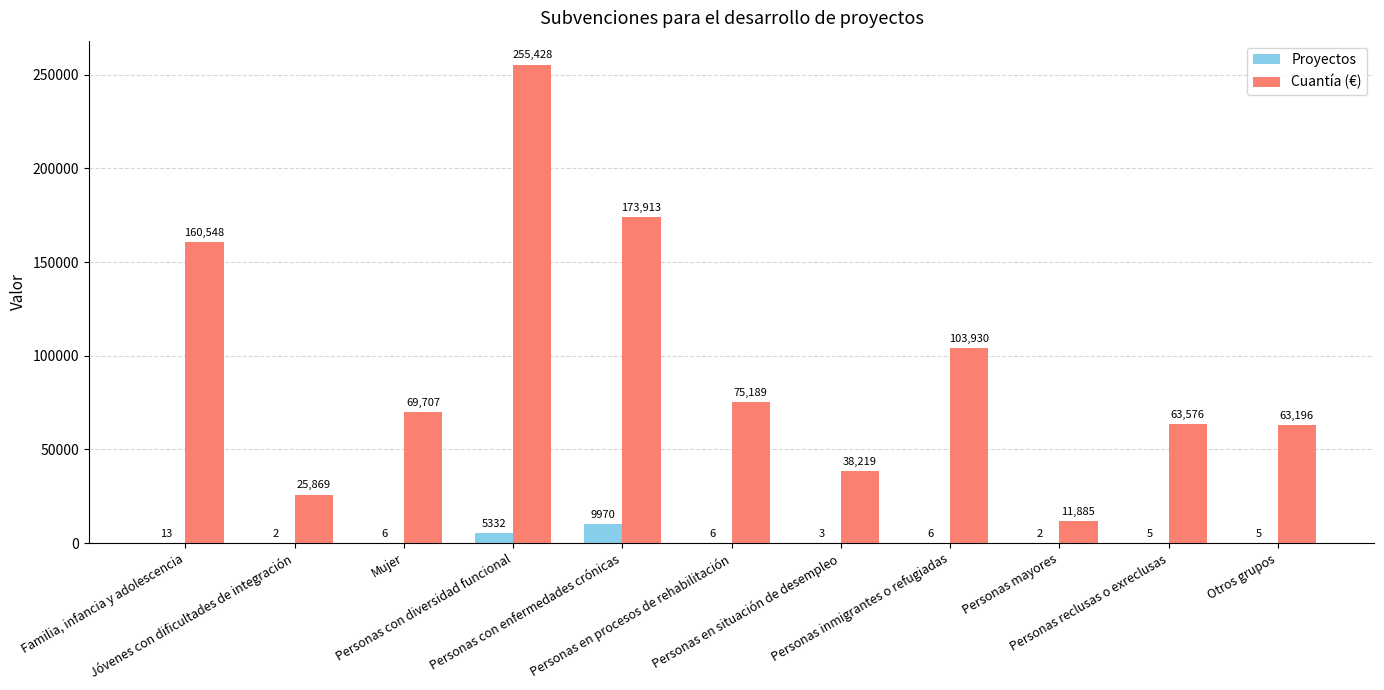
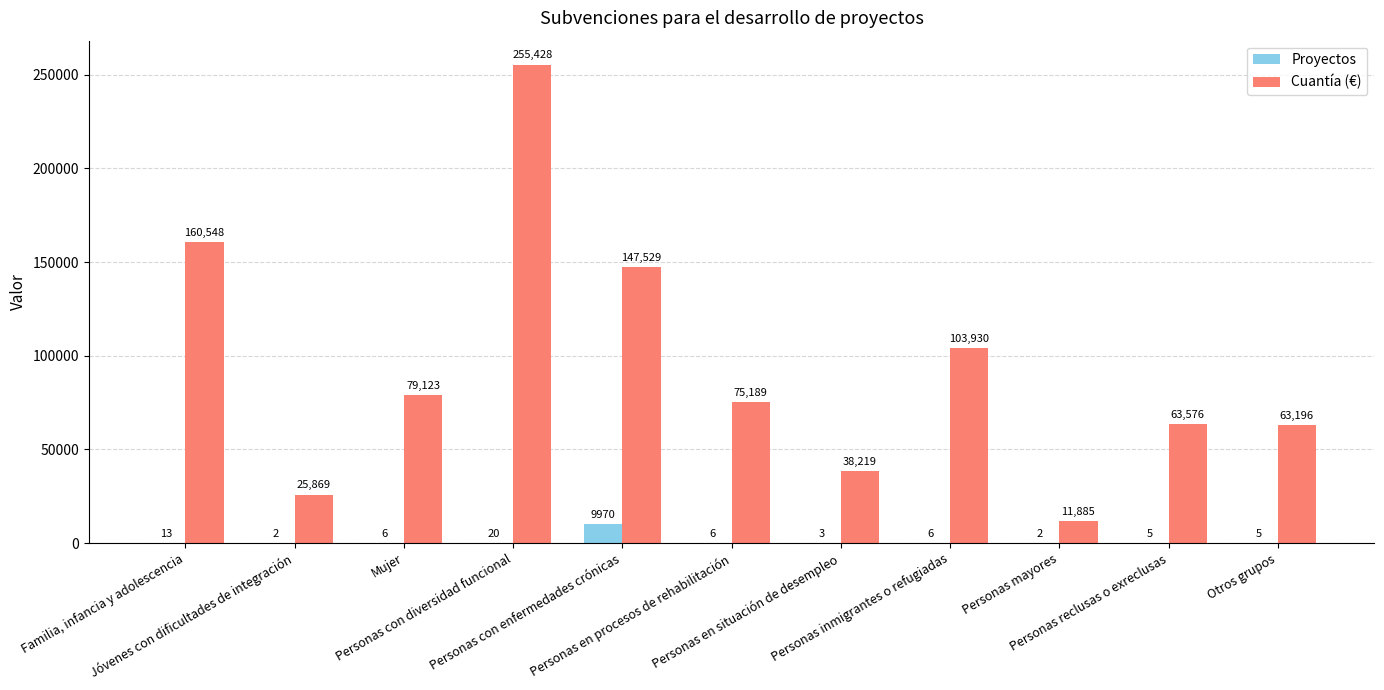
  {
    "Proyectos": {
      "Familia, infancia y adolescencia": "13",
      "Jóvenes con dificultades de integración": "2",
      "Mujer": "6",
-     "Personas con diversidad funcional": "5332",
+     "Personas con diversidad funcional": "20",
      "Personas con enfermedades crónicas": "9970",
      "Personas en procesos de rehabilitación": "6",
      "Personas en situación de desempleo": "3",
      "Personas inmigrantes o refugiadas": "6",
      "Personas mayores": "2",
      "Personas reclusas o exreclusas": "5",
      "Otros grupos": "5"
    },
    "Cuantía (€)": {
      "Familia, infancia y adolescencia": "160,548",
      "Jóvenes con dificultades de integración": "25,869",
-     "Mujer": "69,707",
+     "Mujer": "79,123",
      "Personas con diversidad funcional": "255,428",
-     "Personas con enfermedades crónicas": "173,913",
+     "Personas con enfermedades crónicas": "147,529",
      "Personas en procesos de rehabilitación": "75,189",
      "Personas en situación de desempleo": "38,219",
      "Personas inmigrantes o refugiadas": "103,930",
      "Personas mayores": "11,885",
      "Personas reclusas o exreclusas": "63,576",
      "Otros grupos": "63,196"
    }
  }
